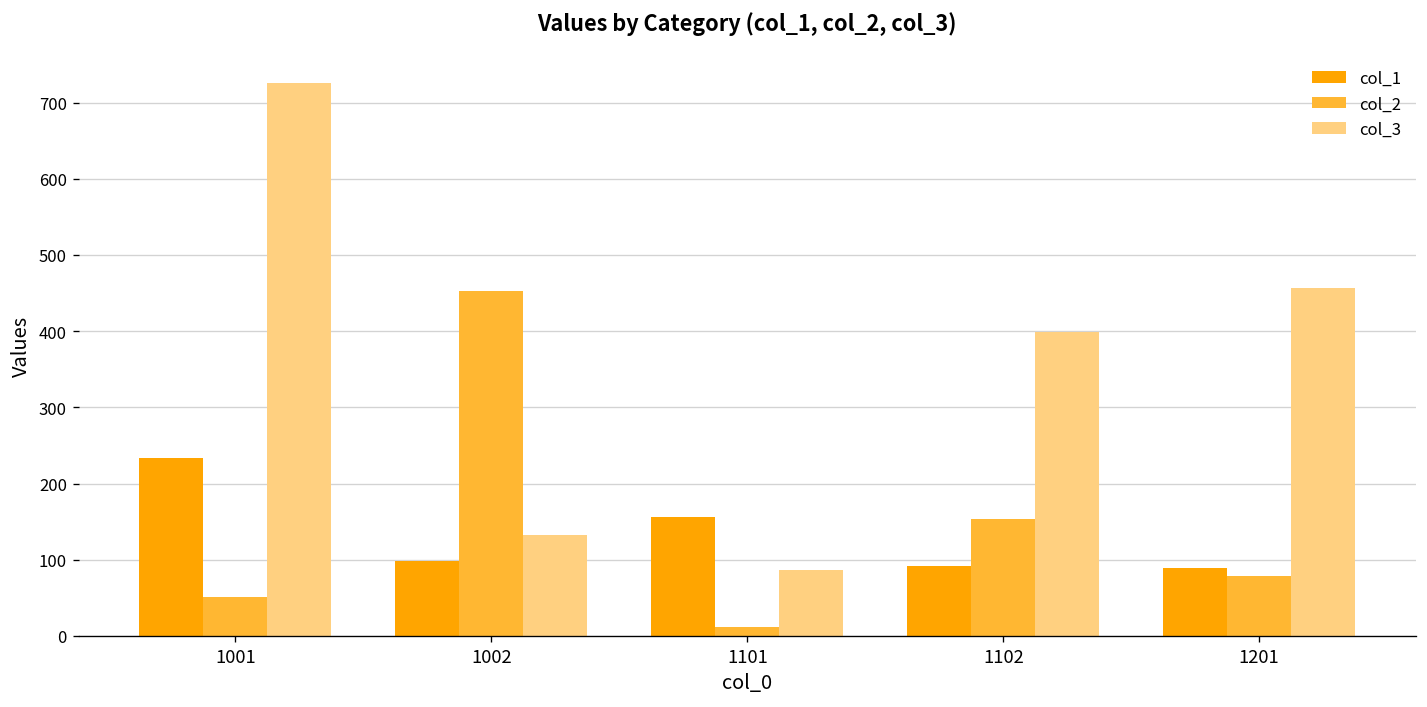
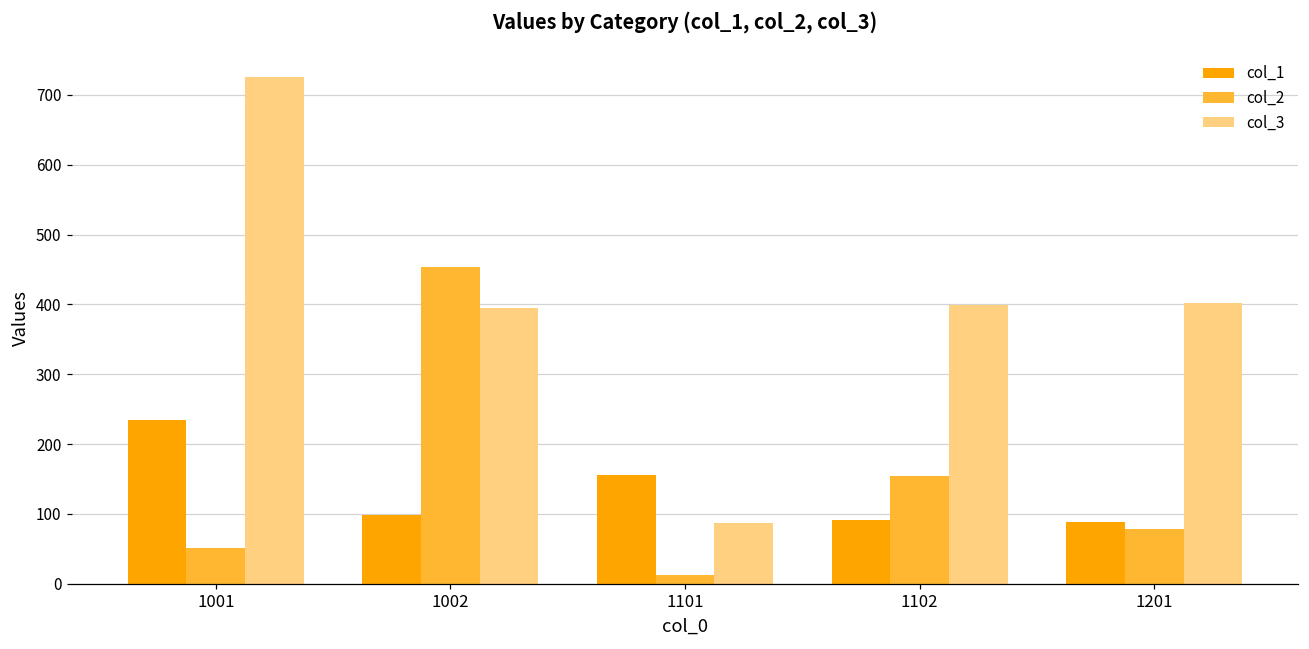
  {
    "col_3": {
      "1001": 730,
-     "1002": 130,
+     "1002": 400,
      "1101": 90,
      "1102": 400,
-     "1201": 460
+     "1201": 400
    }
  }
